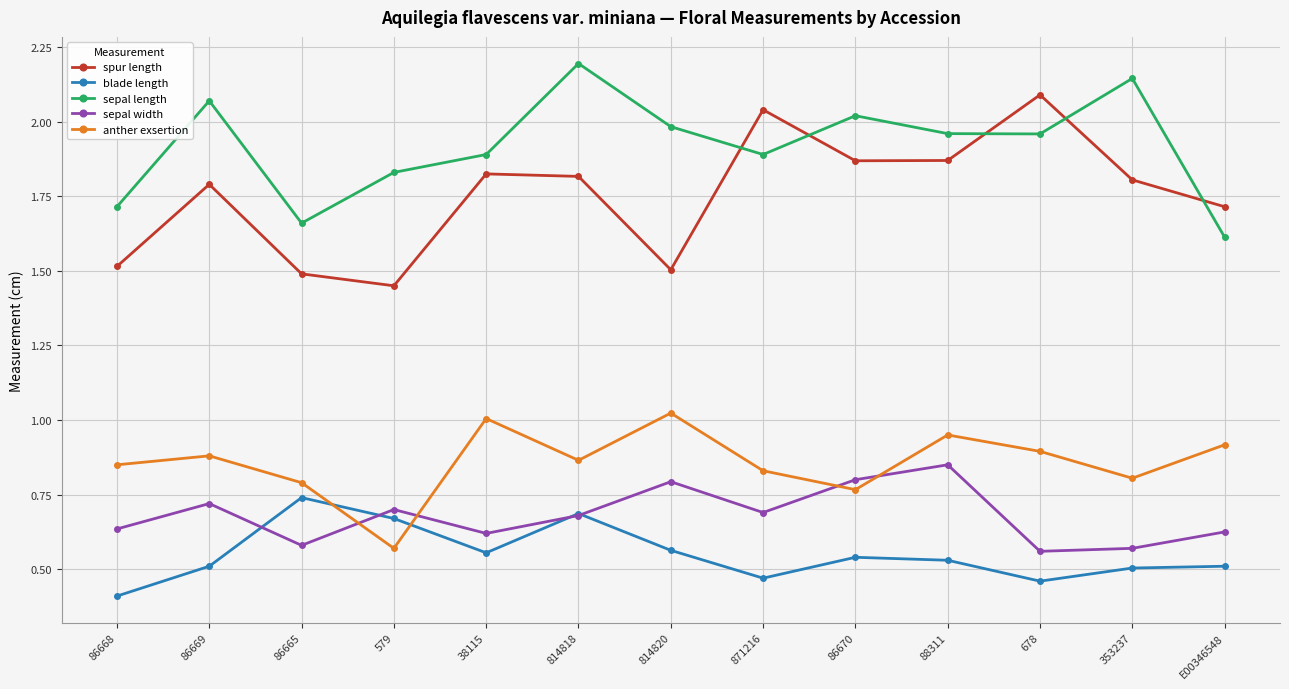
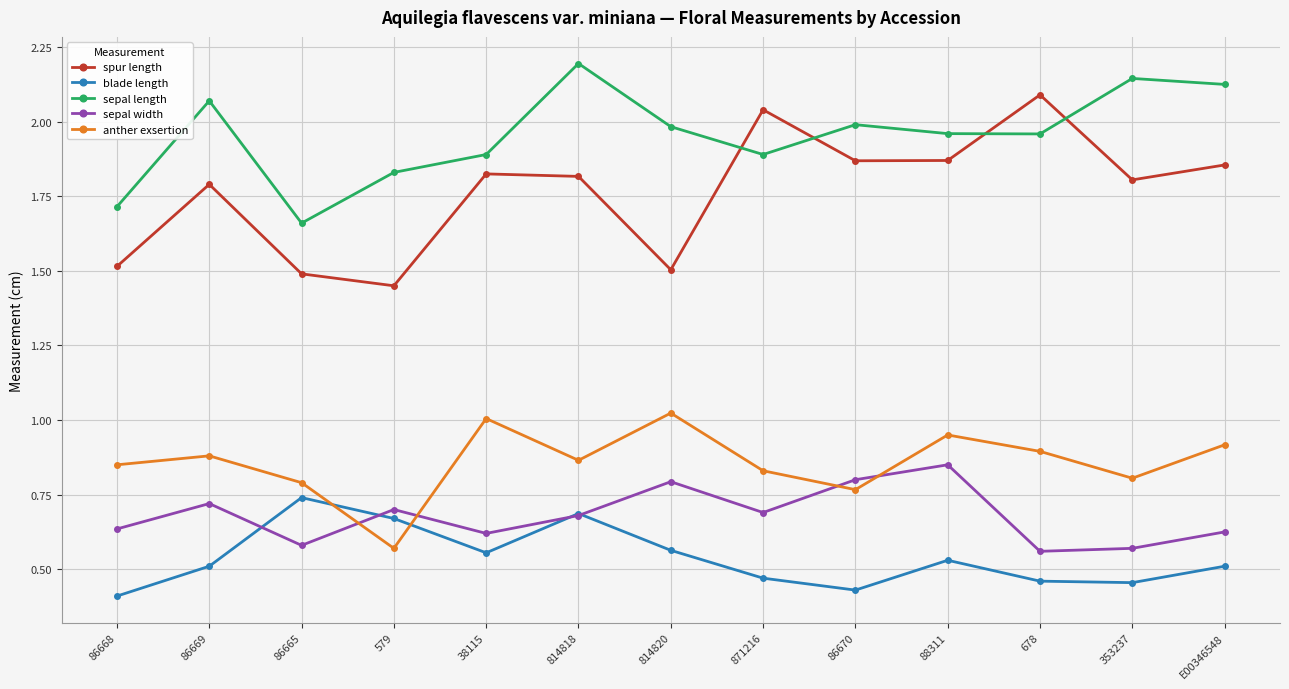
  {
    "spur length": {
      "86668": 1.52,
      "86669": 1.79,
      "86665": 1.49,
      "579": 1.45,
      "38115": 1.83,
      "814818": 1.82,
      "814820": 1.50,
      "871216": 2.04,
      "86670": 1.87,
      "88311": 1.87,
      "678": 2.09,
      "353237": 1.81,
-     "E00346548": 1.72
+     "E00346548": 1.86
    },
    "blade length": {
      "86668": 0.41,
      "86669": 0.51,
      "86665": 0.74,
      "579": 0.67,
      "38115": 0.56,
      "814820": 0.56,
      "871216": 0.47,
-     "86670": 0.54,
+     "86670": 0.43,
      "88311": 0.53,
      "678": 0.46,
-     "353237": 0.50,
+     "353237": 0.46,
      "E00346548": 0.51
    },
    "sepal length": {
      "86668": 1.72,
      "86669": 2.07,
      "86665": 1.66,
      "579": 1.83,
      "38115": 1.89,
      "814818": 2.20,
      "814820": 1.98,
      "871216": 1.89,
-     "86670": 2.02,
+     "86670": 1.99,
      "88311": 1.96,
      "678": 1.96,
      "353237": 2.15,
-     "E00346548": 1.61
+     "E00346548": 2.13
    },
    "sepal width": {
      "86668": 0.64,
      "86669": 0.72,
      "86665": 0.58,
      "579": 0.70,
      "38115": 0.62,
      "814820": 0.79,
      "871216": 0.69,
      "86670": 0.80,
      "88311": 0.85,
      "678": 0.56,
      "353237": 0.57,
      "E00346548": 0.63
    },
    "anther exsertion": {
      "86668": 0.85,
      "86669": 0.88,
      "86665": 0.79,
      "579": 0.57,
      "38115": 1.01,
      "814818": 0.87,
      "814820": 1.02,
      "871216": 0.83,
      "86670": 0.77,
      "88311": 0.95,
      "678": 0.90,
      "353237": 0.81,
      "E00346548": 0.92
    }
  }
